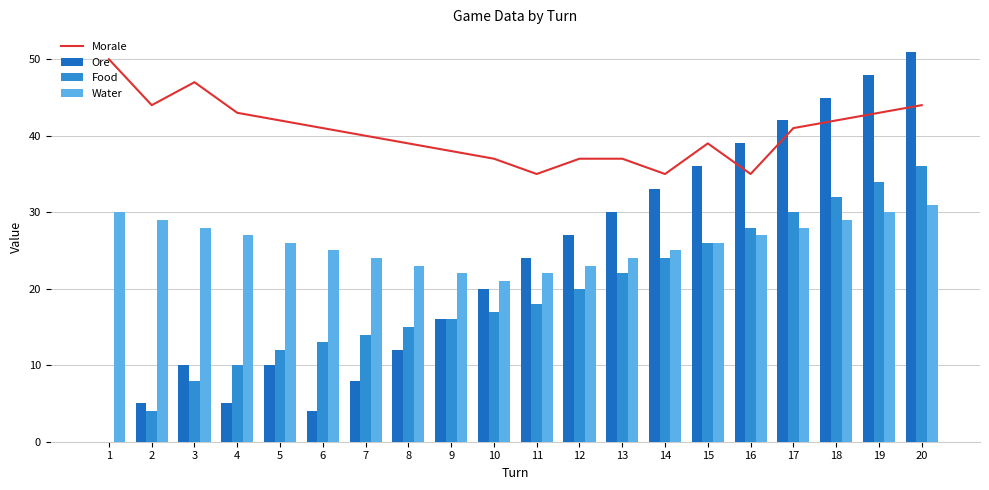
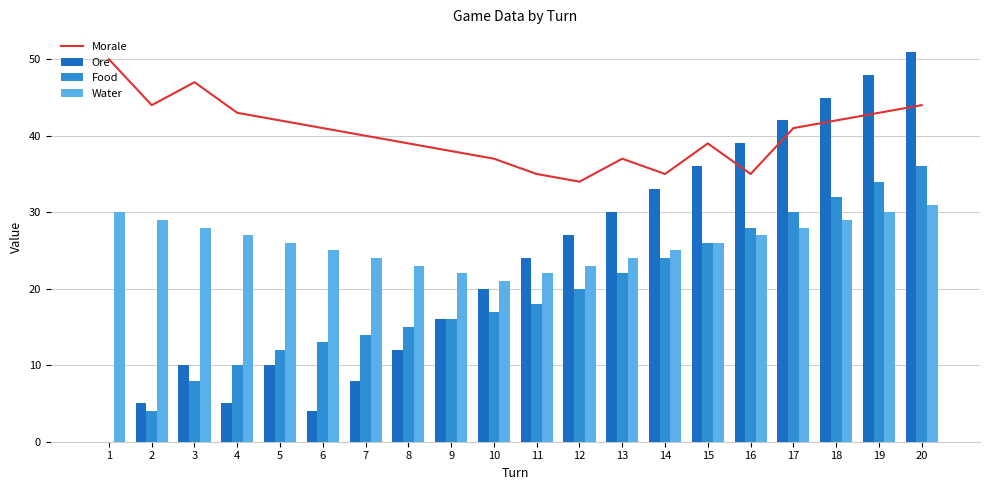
  {
    "Morale": {
      "1": 50,
      "2": 44,
      "3": 47,
      "4": 43,
      "5": 42,
      "6": 41,
      "7": 40,
      "8": 39,
      "9": 38,
      "10": 37,
      "11": 35,
-     "12": 37,
+     "12": 34,
      "13": 37,
      "14": 35,
      "15": 39,
      "16": 35,
      "17": 41,
      "18": 42,
      "19": 43,
      "20": 44
    }
  }
